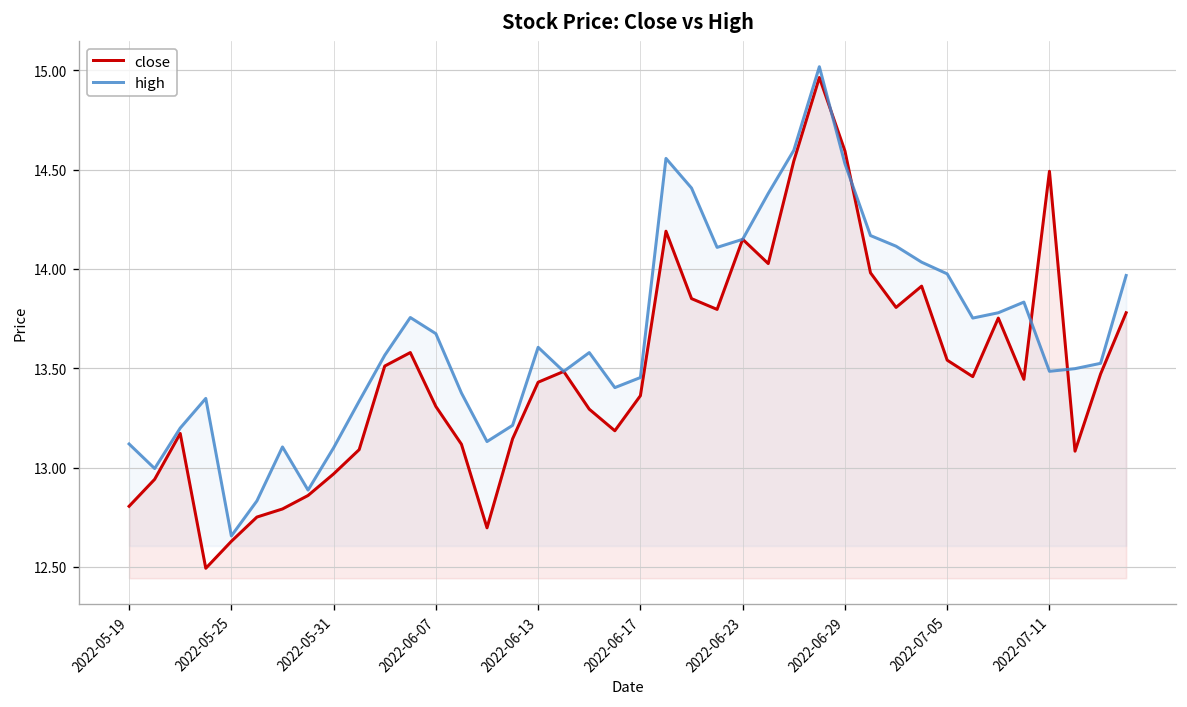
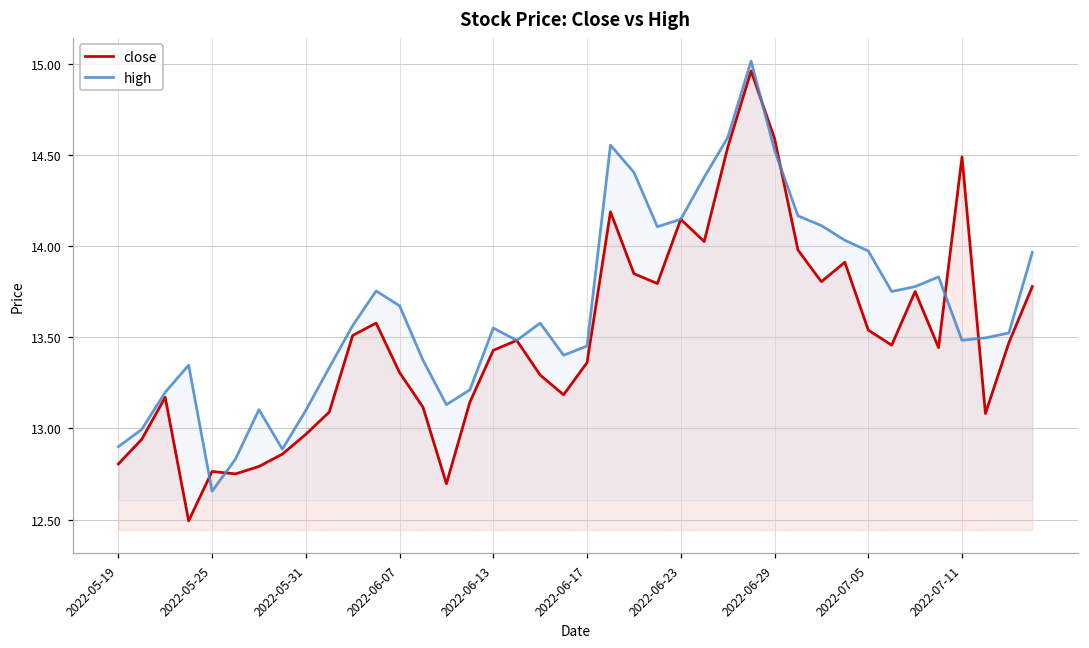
  {
    "close": {
      "2022-05-19": 12.80,
-     "2022-05-25": 12.63,
+     "2022-05-25": 12.76,
      "2022-05-31": 12.97,
      "2022-06-07": 13.31,
      "2022-06-13": 13.43,
      "2022-06-17": 13.36,
      "2022-06-29": 14.59,
      "2022-07-05": 13.54,
      "2022-07-11": 14.49
    },
    "high": {
-     "2022-05-19": 13.12,
+     "2022-05-19": 12.90,
      "2022-05-25": 12.66,
      "2022-05-31": 13.10,
      "2022-06-07": 13.67,
-     "2022-06-13": 13.61,
+     "2022-06-13": 13.55,
      "2022-06-17": 13.45,
      "2022-06-29": 14.53,
      "2022-07-05": 13.98,
      "2022-07-11": 13.48
    }
  }
